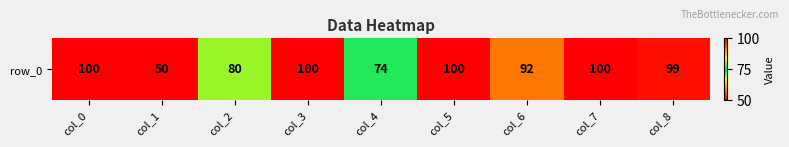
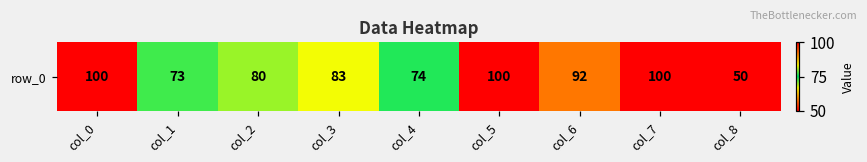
  {
    "row_0": {
      "col_0": 100,
-     "col_1": 50,
+     "col_1": 73,
      "col_2": 80,
-     "col_3": 100,
+     "col_3": 83,
      "col_4": 74,
      "col_5": 100,
      "col_6": 92,
      "col_7": 100,
-     "col_8": 99
+     "col_8": 50
    }
  }
